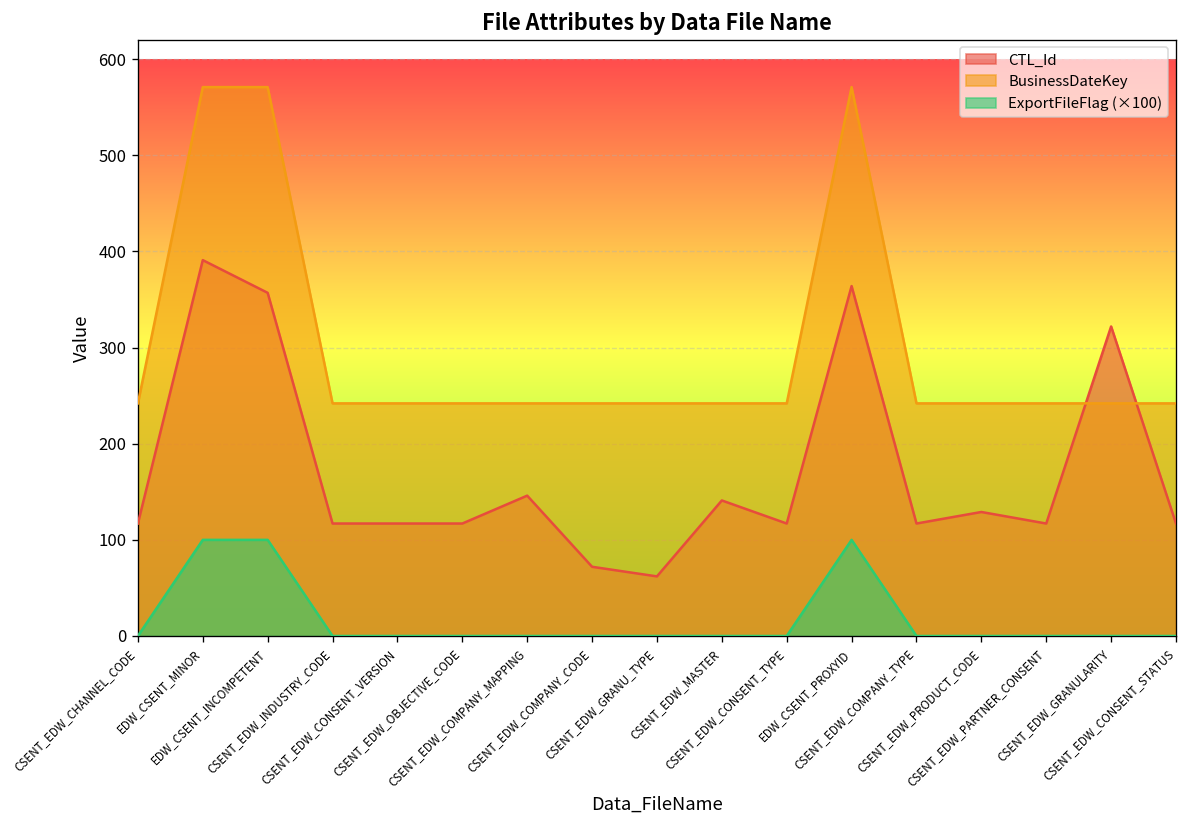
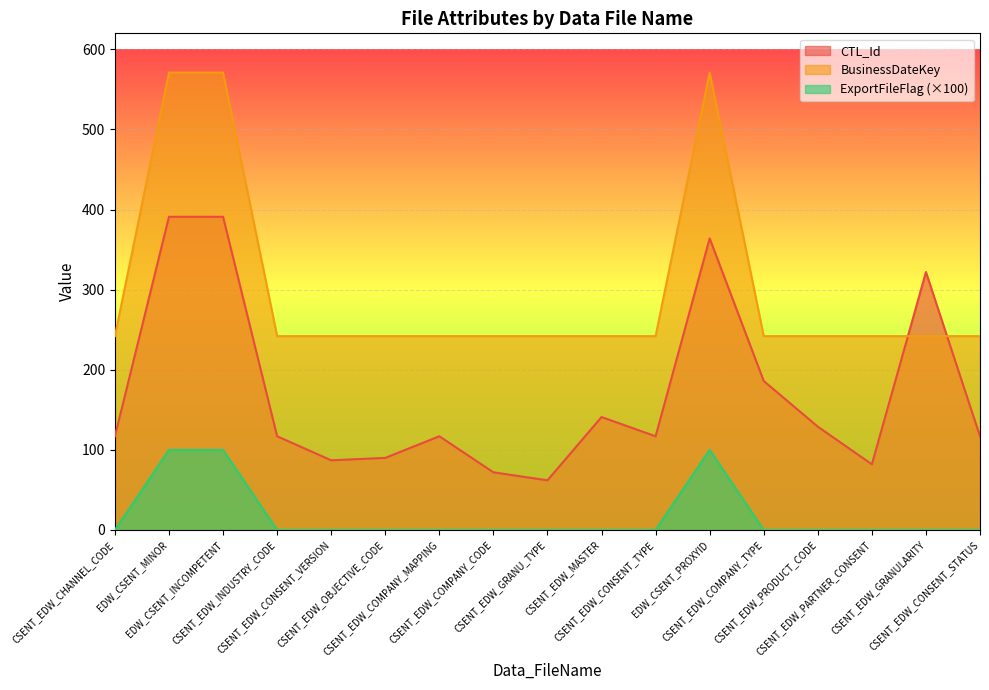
  {
    "CTL_Id": {
      "CSENT_EDW_CHANNEL_CODE": 120,
      "EDW_CSENT_MINOR": 390,
-     "EDW_CSENT_INCOMPETENT": 360,
+     "EDW_CSENT_INCOMPETENT": 390,
      "CSENT_EDW_INDUSTRY_CODE": 120,
-     "CSENT_EDW_CONSENT_VERSION": 120,
-     "CSENT_EDW_OBJECTIVE_CODE": 120,
-     "CSENT_EDW_COMPANY_MAPPING": 150,
+     "CSENT_EDW_CONSENT_VERSION": 90,
+     "CSENT_EDW_OBJECTIVE_CODE": 90,
+     "CSENT_EDW_COMPANY_MAPPING": 120,
      "CSENT_EDW_COMPANY_CODE": 70,
      "CSENT_EDW_GRANU_TYPE": 60,
      "CSENT_EDW_MASTER": 140,
      "CSENT_EDW_CONSENT_TYPE": 120,
      "EDW_CSENT_PROXYID": 360,
-     "CSENT_EDW_COMPANY_TYPE": 120,
+     "CSENT_EDW_COMPANY_TYPE": 190,
      "CSENT_EDW_PRODUCT_CODE": 130,
-     "CSENT_EDW_PARTNER_CONSENT": 120,
+     "CSENT_EDW_PARTNER_CONSENT": 80,
      "CSENT_EDW_GRANULARITY": 320,
      "CSENT_EDW_CONSENT_STATUS": 120
    },
    "BusinessDateKey": {
      "CSENT_EDW_CHANNEL_CODE": 240,
      "EDW_CSENT_MINOR": 570,
      "EDW_CSENT_INCOMPETENT": 570,
      "CSENT_EDW_INDUSTRY_CODE": 240,
      "CSENT_EDW_CONSENT_VERSION": 240,
      "CSENT_EDW_OBJECTIVE_CODE": 240,
      "CSENT_EDW_COMPANY_MAPPING": 240,
      "CSENT_EDW_COMPANY_CODE": 240,
      "CSENT_EDW_GRANU_TYPE": 240,
      "CSENT_EDW_MASTER": 240,
      "CSENT_EDW_CONSENT_TYPE": 240,
      "EDW_CSENT_PROXYID": 570,
      "CSENT_EDW_COMPANY_TYPE": 240,
      "CSENT_EDW_PRODUCT_CODE": 240,
      "CSENT_EDW_PARTNER_CONSENT": 240,
      "CSENT_EDW_GRANULARITY": 240,
      "CSENT_EDW_CONSENT_STATUS": 240
    },
    "ExportFileFlag (×100)": {
      "CSENT_EDW_CHANNEL_CODE": 0,
      "EDW_CSENT_MINOR": 100,
      "EDW_CSENT_INCOMPETENT": 100,
      "CSENT_EDW_INDUSTRY_CODE": 0,
      "CSENT_EDW_CONSENT_VERSION": 0,
      "CSENT_EDW_OBJECTIVE_CODE": 0,
      "CSENT_EDW_COMPANY_MAPPING": 0,
      "CSENT_EDW_COMPANY_CODE": 0,
      "CSENT_EDW_GRANU_TYPE": 0,
      "CSENT_EDW_MASTER": 0,
      "CSENT_EDW_CONSENT_TYPE": 0,
      "EDW_CSENT_PROXYID": 100,
      "CSENT_EDW_COMPANY_TYPE": 0,
      "CSENT_EDW_PRODUCT_CODE": 0,
      "CSENT_EDW_PARTNER_CONSENT": 0,
      "CSENT_EDW_GRANULARITY": 0,
      "CSENT_EDW_CONSENT_STATUS": 0
    }
  }
